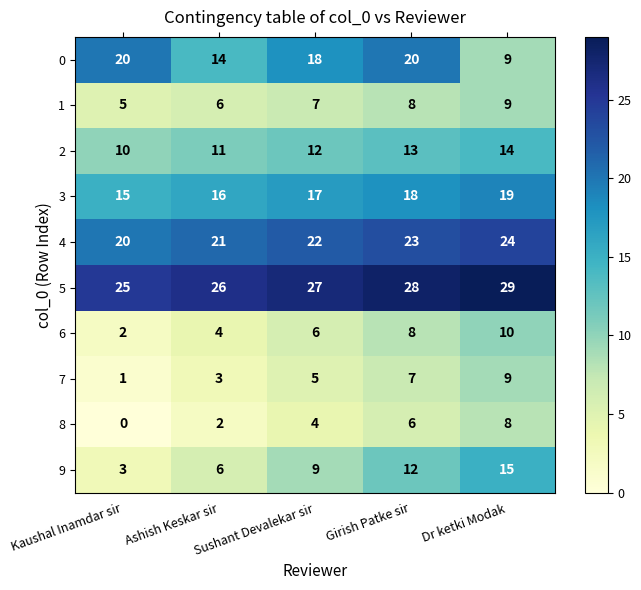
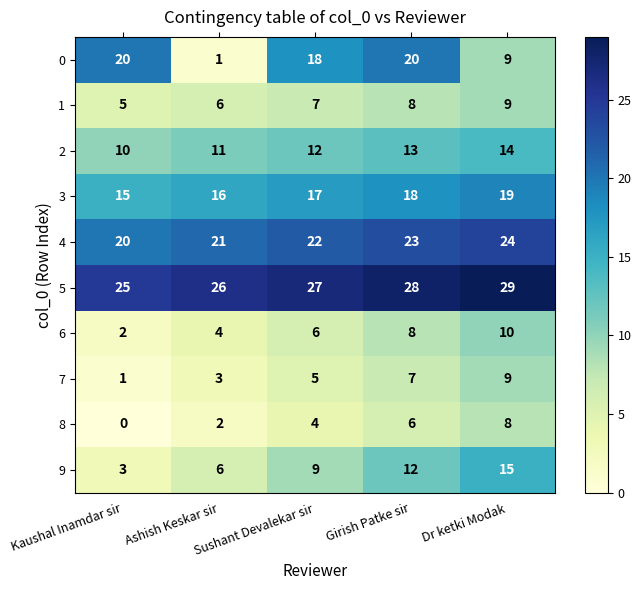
  {
    "0": {
      "Kaushal Inamdar sir": 20,
-     "Ashish Keskar sir": 14,
+     "Ashish Keskar sir": 1,
      "Sushant Devalekar sir": 18,
      "Girish Patke sir": 20,
      "Dr ketki Modak": 9
    },
    "1": {
      "Kaushal Inamdar sir": 5,
      "Ashish Keskar sir": 6,
      "Sushant Devalekar sir": 7,
      "Girish Patke sir": 8,
      "Dr ketki Modak": 9
    },
    "2": {
      "Kaushal Inamdar sir": 10,
      "Ashish Keskar sir": 11,
      "Sushant Devalekar sir": 12,
      "Girish Patke sir": 13,
      "Dr ketki Modak": 14
    },
    "3": {
      "Kaushal Inamdar sir": 15,
      "Ashish Keskar sir": 16,
      "Sushant Devalekar sir": 17,
      "Girish Patke sir": 18,
      "Dr ketki Modak": 19
    },
    "4": {
      "Kaushal Inamdar sir": 20,
      "Ashish Keskar sir": 21,
      "Sushant Devalekar sir": 22,
      "Girish Patke sir": 23,
      "Dr ketki Modak": 24
    },
    "5": {
      "Kaushal Inamdar sir": 25,
      "Ashish Keskar sir": 26,
      "Sushant Devalekar sir": 27,
      "Girish Patke sir": 28,
      "Dr ketki Modak": 29
    },
    "6": {
      "Kaushal Inamdar sir": 2,
      "Ashish Keskar sir": 4,
      "Sushant Devalekar sir": 6,
      "Girish Patke sir": 8,
      "Dr ketki Modak": 10
    },
    "7": {
      "Kaushal Inamdar sir": 1,
      "Ashish Keskar sir": 3,
      "Sushant Devalekar sir": 5,
      "Girish Patke sir": 7,
      "Dr ketki Modak": 9
    },
    "8": {
      "Kaushal Inamdar sir": 0,
      "Ashish Keskar sir": 2,
      "Sushant Devalekar sir": 4,
      "Girish Patke sir": 6,
      "Dr ketki Modak": 8
    },
    "9": {
      "Kaushal Inamdar sir": 3,
      "Ashish Keskar sir": 6,
      "Sushant Devalekar sir": 9,
      "Girish Patke sir": 12,
      "Dr ketki Modak": 15
    }
  }
